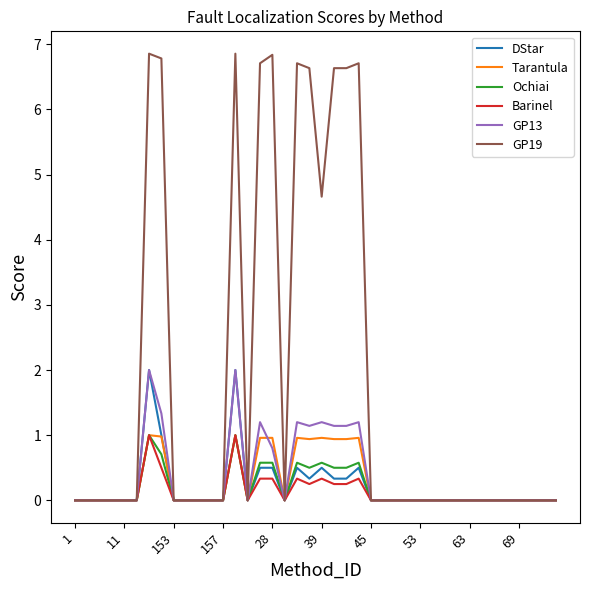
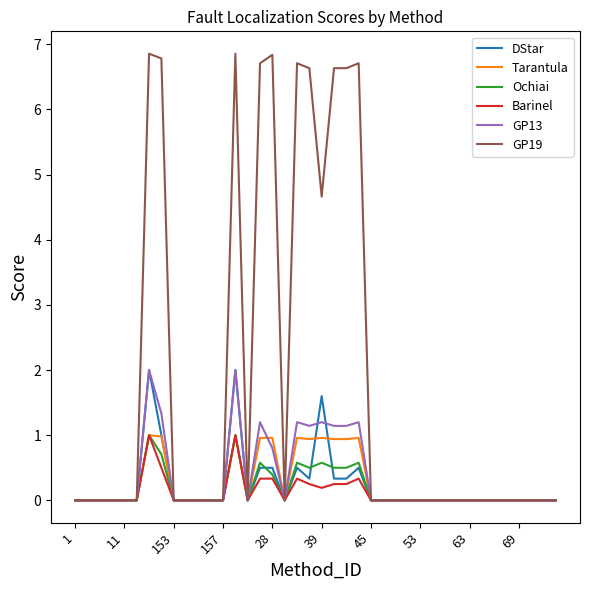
  {
    "DStar": {
      "28": 0.5,
-     "39": 0.5
+     "39": 1.6
    },
    "Tarantula": {
      "28": 1.0,
      "39": 1.0
    },
    "Ochiai": {
-     "28": 0.6,
+     "28": 0.4,
      "39": 0.6
    },
    "Barinel": {
      "28": 0.3,
-     "39": 0.3
+     "39": 0.2
    },
    "GP13": {
      "28": 0.8,
      "39": 1.2
    },
    "GP19": {
      "28": 6.8,
      "39": 4.7
    }
  }
